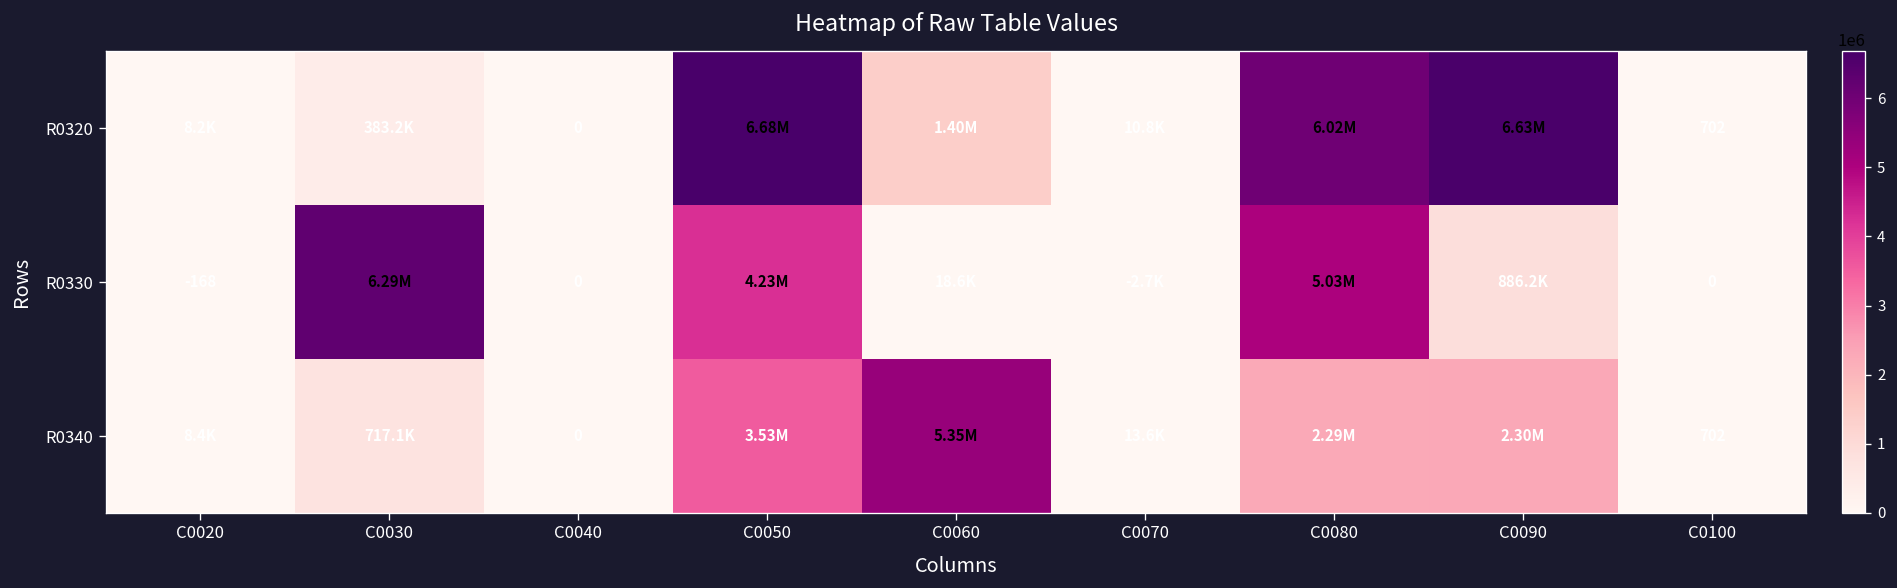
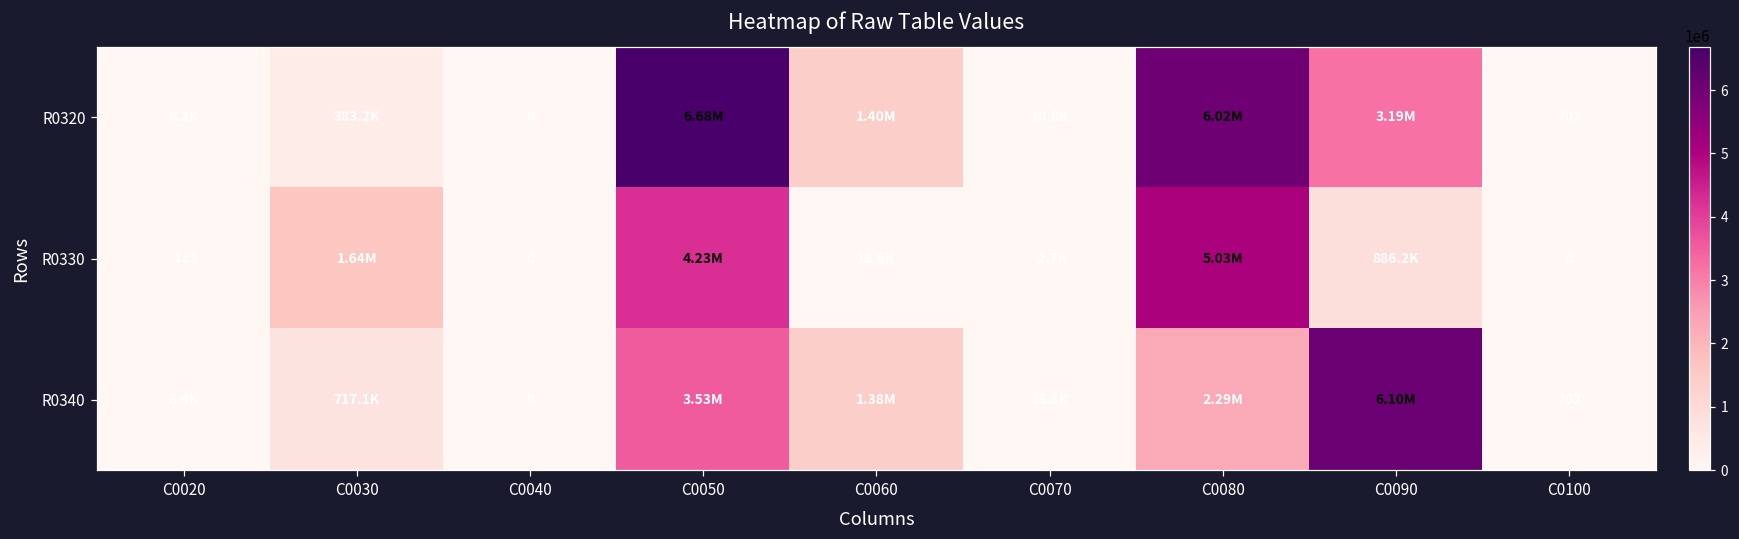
  {
    "R0320": {
      "C0050": "6.68M",
      "C0060": "1.40M",
      "C0080": "6.02M",
-     "C0090": "6.63M"
+     "C0090": "3.19M"
    },
    "R0330": {
-     "C0030": "6.29M",
+     "C0030": "1.64M",
      "C0050": "4.23M",
      "C0080": "5.03M"
    },
    "R0340": {
      "C0050": "3.53M",
-     "C0060": "5.35M",
+     "C0060": "1.38M",
      "C0080": "2.29M",
-     "C0090": "2.30M"
+     "C0090": "6.10M"
    }
  }
